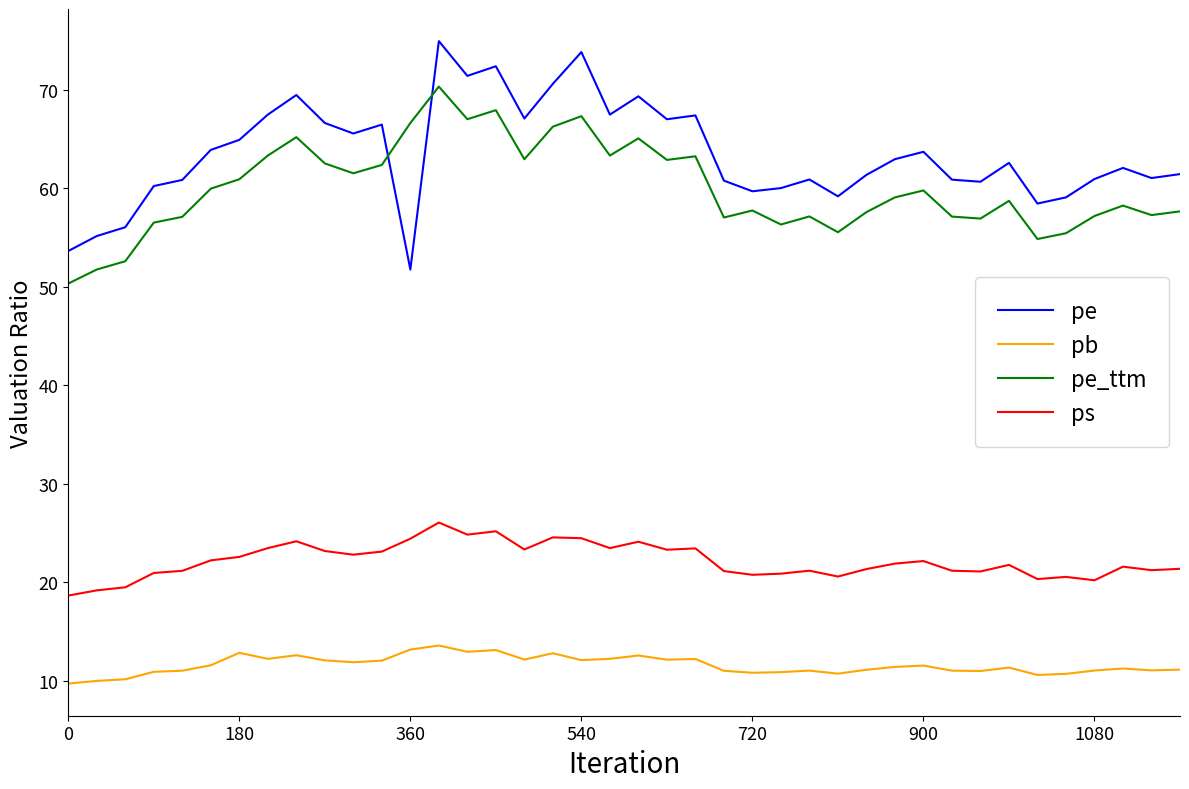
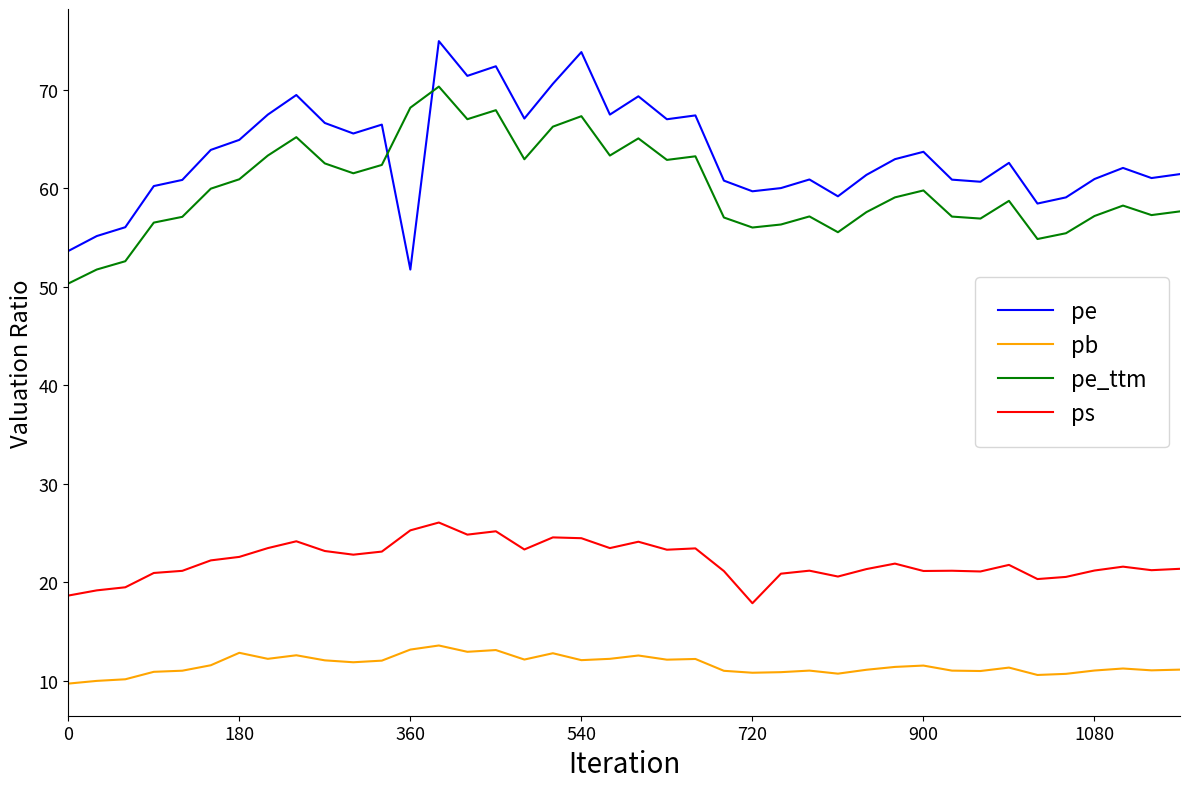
  {
    "pe": {
      "0": 54,
      "180": 65,
      "360": 52,
      "540": 74,
      "720": 60,
      "900": 64,
      "1080": 61
    },
    "pb": {
      "0": 10,
      "180": 13,
      "360": 13,
      "540": 12,
      "720": 11,
      "900": 12,
      "1080": 11
    },
    "pe_ttm": {
      "0": 50,
      "180": 61,
-     "360": 67,
+     "360": 68,
      "540": 67,
-     "720": 58,
+     "720": 56,
      "900": 60,
      "1080": 57
    },
    "ps": {
      "0": 19,
      "180": 23,
-     "360": 24,
+     "360": 25,
      "540": 24,
-     "720": 21,
-     "900": 22,
-     "1080": 20
+     "720": 18,
+     "900": 21,
+     "1080": 21
    }
  }
